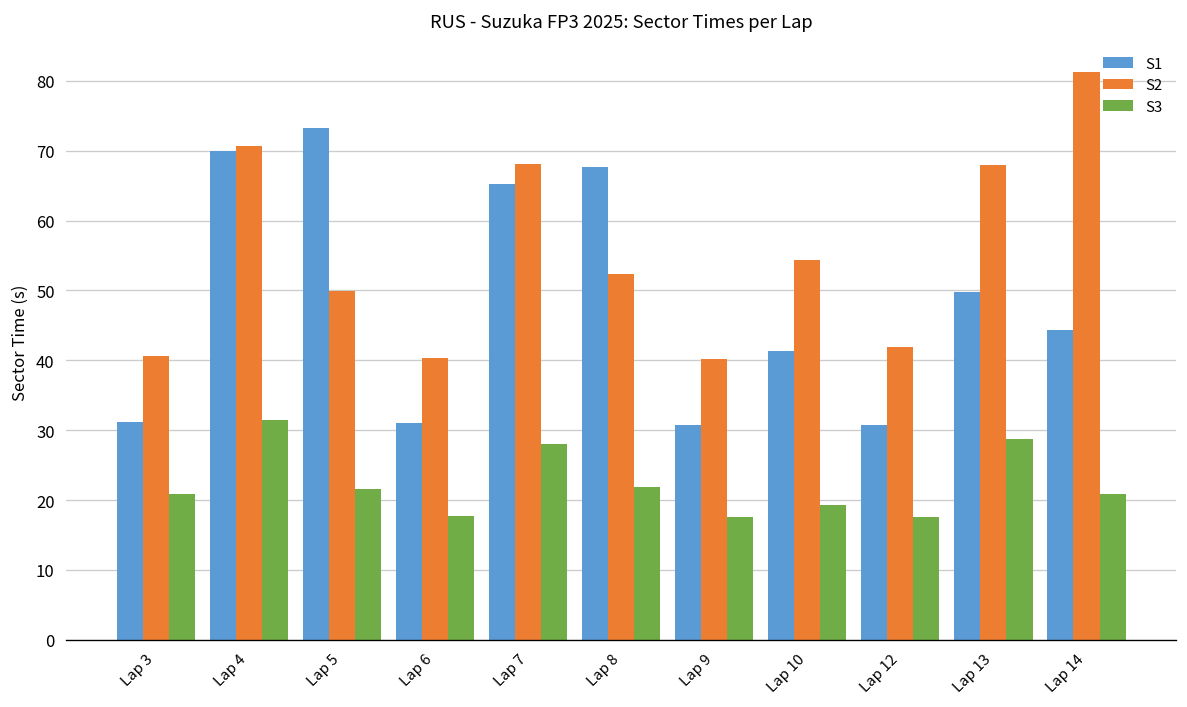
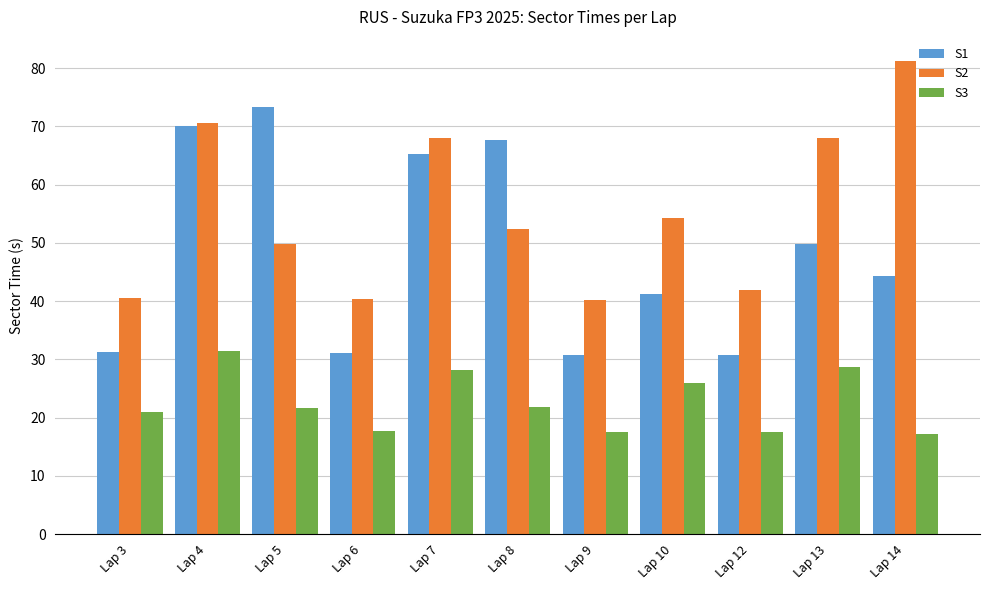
  {
    "S1": {
      "Lap 3": 31,
      "Lap 4": 70,
      "Lap 5": 73,
      "Lap 6": 31,
      "Lap 7": 65,
      "Lap 8": 68,
      "Lap 9": 31,
      "Lap 10": 41,
      "Lap 12": 31,
      "Lap 13": 50,
      "Lap 14": 44
    },
    "S2": {
      "Lap 3": 41,
      "Lap 4": 71,
      "Lap 5": 50,
      "Lap 6": 40,
      "Lap 7": 68,
      "Lap 8": 52,
      "Lap 9": 40,
      "Lap 10": 54,
      "Lap 12": 42,
      "Lap 13": 68,
      "Lap 14": 81
    },
    "S3": {
      "Lap 3": 21,
      "Lap 4": 31,
      "Lap 5": 22,
      "Lap 6": 18,
      "Lap 7": 28,
      "Lap 8": 22,
      "Lap 9": 18,
-     "Lap 10": 19,
+     "Lap 10": 26,
      "Lap 12": 18,
      "Lap 13": 29,
-     "Lap 14": 21
+     "Lap 14": 17
    }
  }
